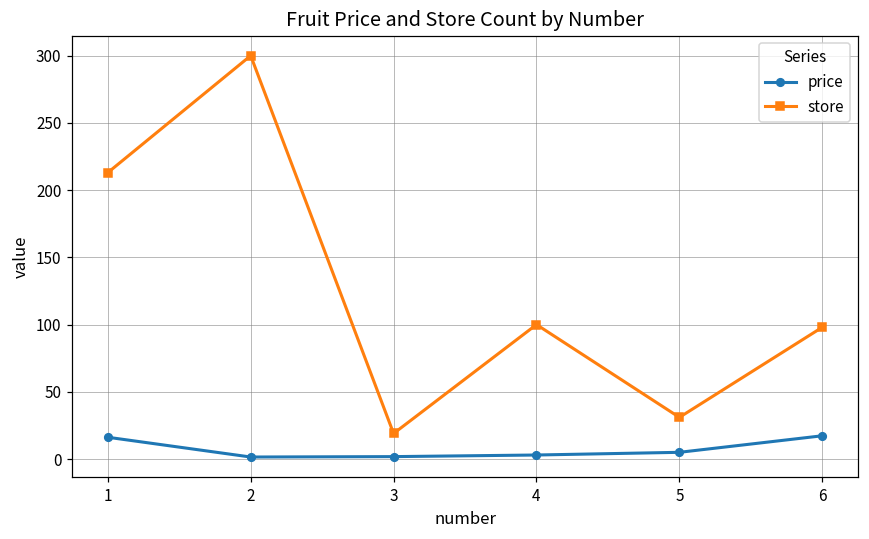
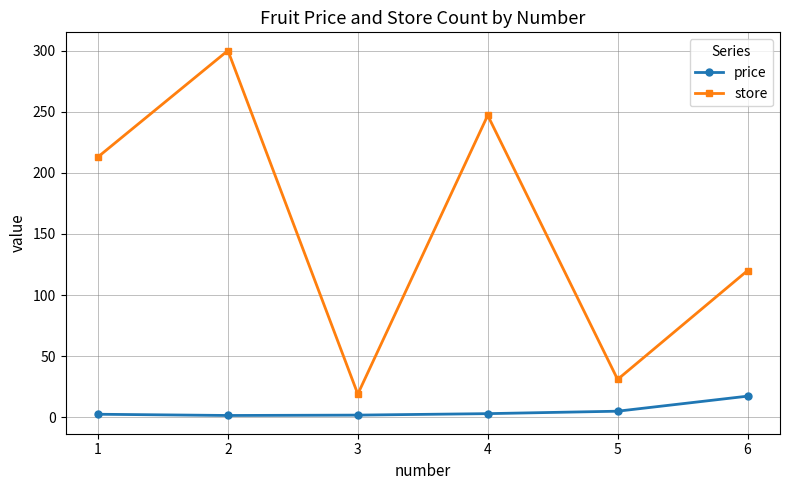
  {
    "price": {
-     "1": 16,
+     "1": 3,
      "2": 2,
      "3": 2,
      "4": 3,
      "5": 5,
      "6": 17
    },
    "store": {
      "1": 213,
      "2": 300,
      "3": 19,
-     "4": 100,
+     "4": 247,
      "5": 31,
-     "6": 98
+     "6": 120
    }
  }
